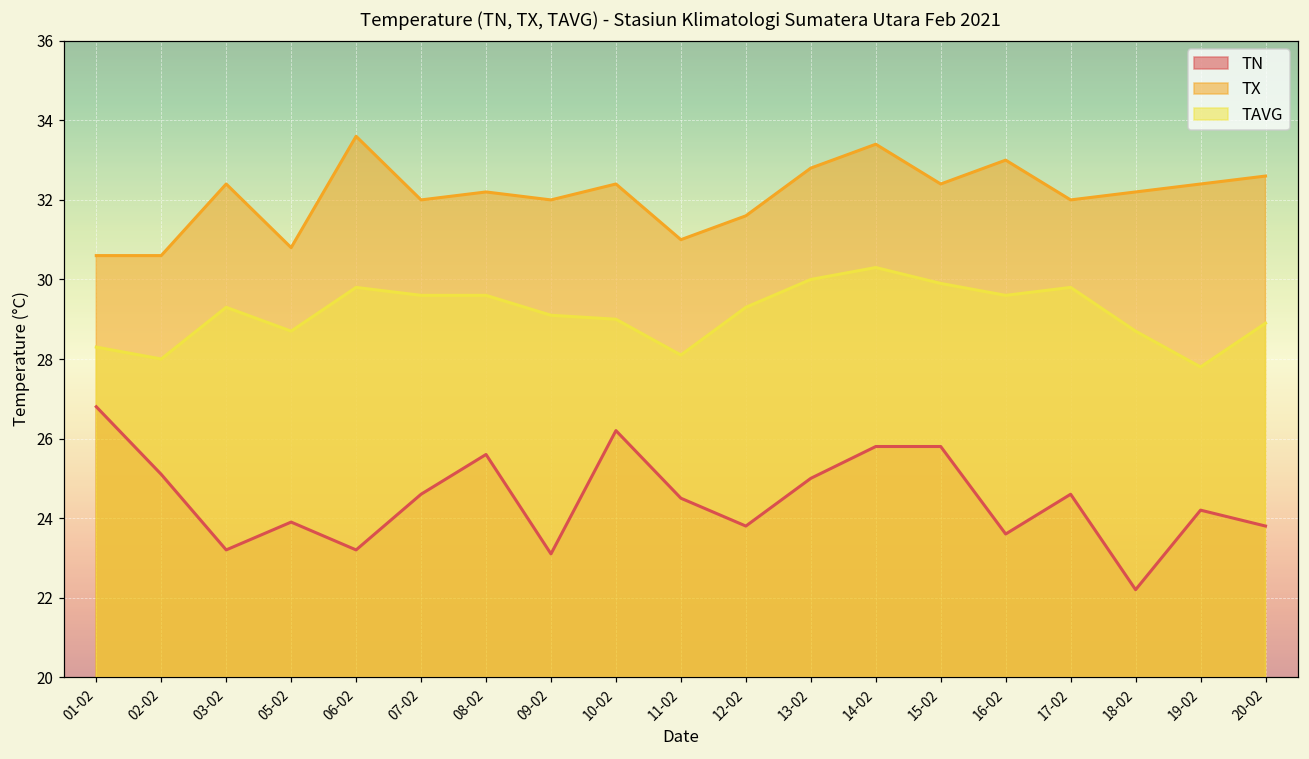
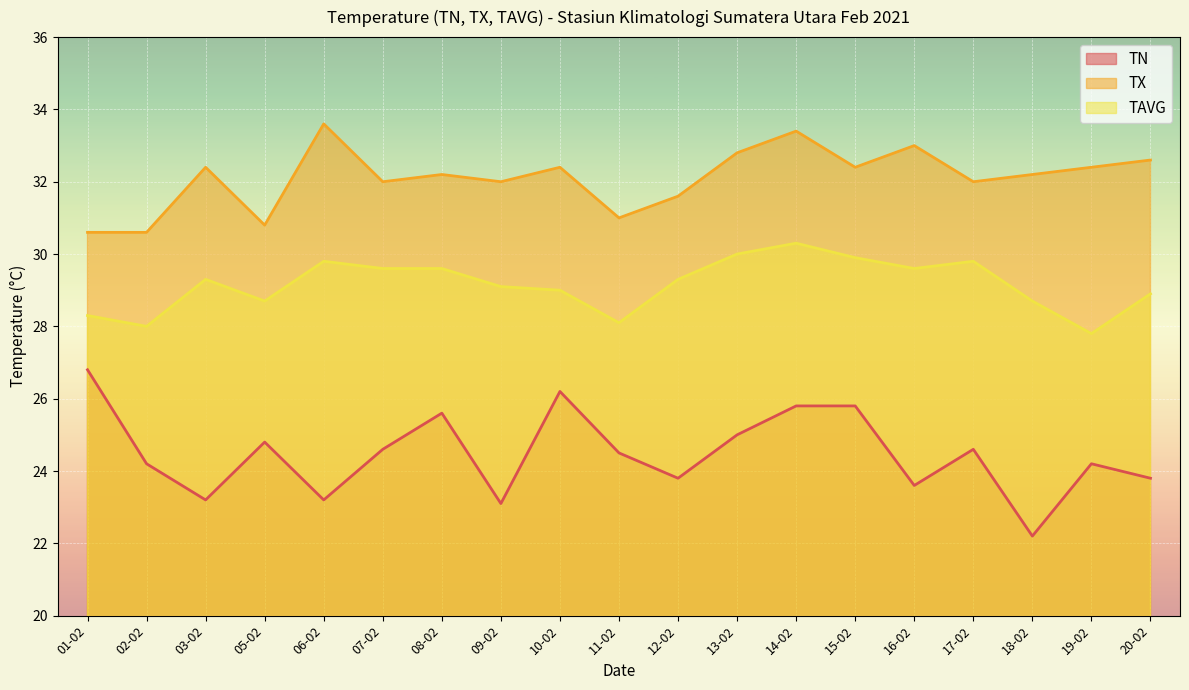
  {
    "TN": {
      "01-02": 26.8,
-     "02-02": 25.1,
+     "02-02": 24.2,
      "03-02": 23.2,
-     "05-02": 23.9,
+     "05-02": 24.8,
      "06-02": 23.2,
      "07-02": 24.6,
      "08-02": 25.6,
      "09-02": 23.1,
      "10-02": 26.2,
      "11-02": 24.5,
      "12-02": 23.8,
      "13-02": 25.0,
      "14-02": 25.8,
      "15-02": 25.8,
      "16-02": 23.6,
      "17-02": 24.6,
      "18-02": 22.2,
      "19-02": 24.2,
      "20-02": 23.8
    }
  }
